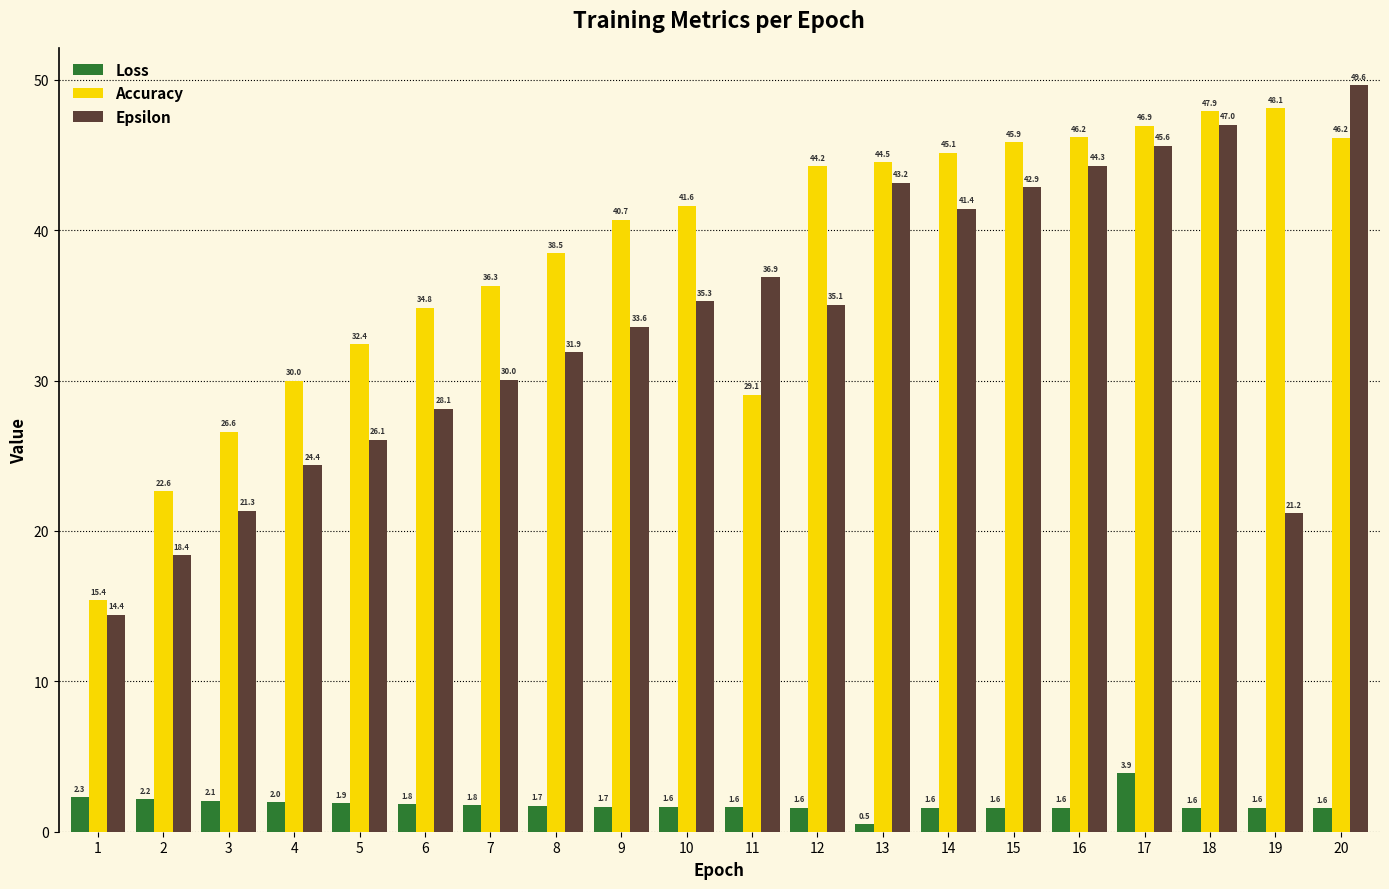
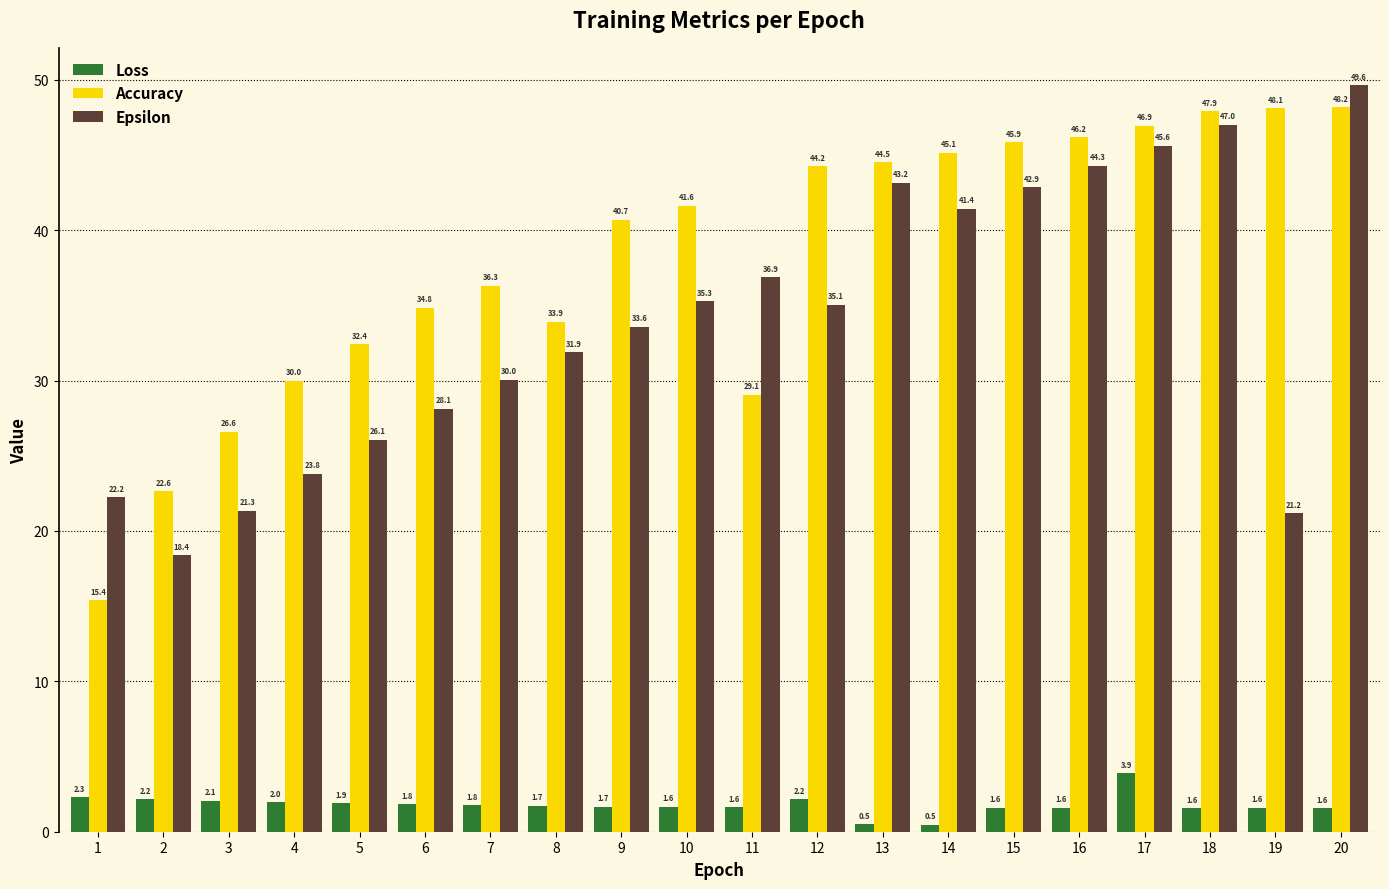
  {
    "Loss": {
      "1": 2.3,
      "2": 2.2,
      "3": 2.1,
      "4": 2.0,
      "5": 1.9,
      "6": 1.8,
      "7": 1.8,
      "8": 1.7,
      "9": 1.7,
      "10": 1.6,
      "11": 1.6,
-     "12": 1.6,
+     "12": 2.2,
      "13": 0.5,
-     "14": 1.6,
+     "14": 0.5,
      "15": 1.6,
      "16": 1.6,
      "17": 3.9,
      "18": 1.6,
      "19": 1.6,
      "20": 1.6
    },
    "Accuracy": {
      "1": 15.4,
      "2": 22.6,
      "3": 26.6,
      "4": 30.0,
      "5": 32.4,
      "6": 34.8,
      "7": 36.3,
-     "8": 38.5,
+     "8": 33.9,
      "9": 40.7,
      "10": 41.6,
      "11": 29.1,
      "12": 44.2,
      "13": 44.5,
      "14": 45.1,
      "15": 45.9,
      "16": 46.2,
      "17": 46.9,
      "18": 47.9,
      "19": 48.1,
-     "20": 46.2
+     "20": 48.2
    },
    "Epsilon": {
-     "1": 14.4,
+     "1": 22.2,
      "2": 18.4,
      "3": 21.3,
-     "4": 24.4,
+     "4": 23.8,
      "5": 26.1,
      "6": 28.1,
      "7": 30.0,
      "8": 31.9,
      "9": 33.6,
      "10": 35.3,
      "11": 36.9,
      "12": 35.1,
      "13": 43.2,
      "14": 41.4,
      "15": 42.9,
      "16": 44.3,
      "17": 45.6,
      "18": 47.0,
      "19": 21.2,
      "20": 49.6
    }
  }
